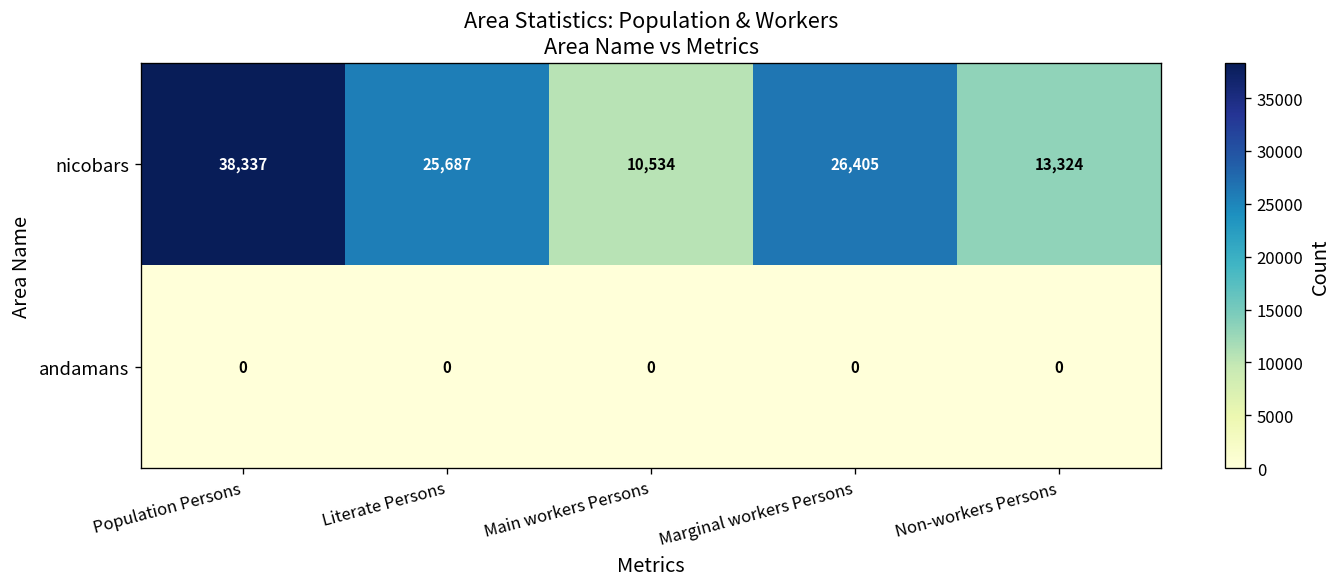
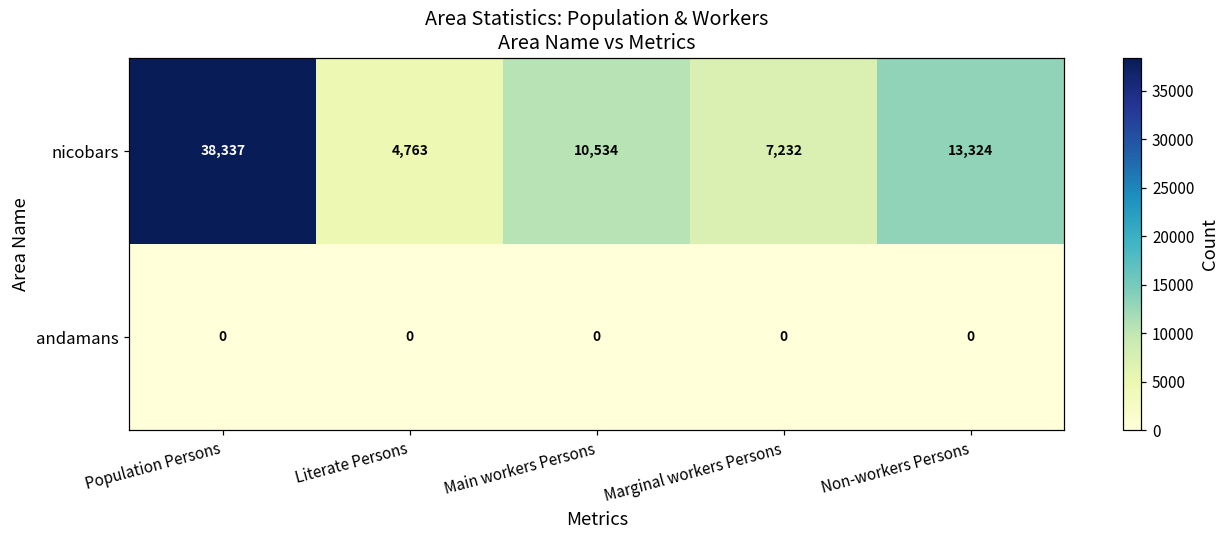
  {
    "nicobars": {
      "Population Persons": "38,337",
-     "Literate Persons": "25,687",
+     "Literate Persons": "4,763",
      "Main workers Persons": "10,534",
-     "Marginal workers Persons": "26,405",
+     "Marginal workers Persons": "7,232",
      "Non-workers Persons": "13,324"
    },
    "andamans": {
      "Population Persons": "0",
      "Literate Persons": "0",
      "Main workers Persons": "0",
      "Marginal workers Persons": "0",
      "Non-workers Persons": "0"
    }
  }
